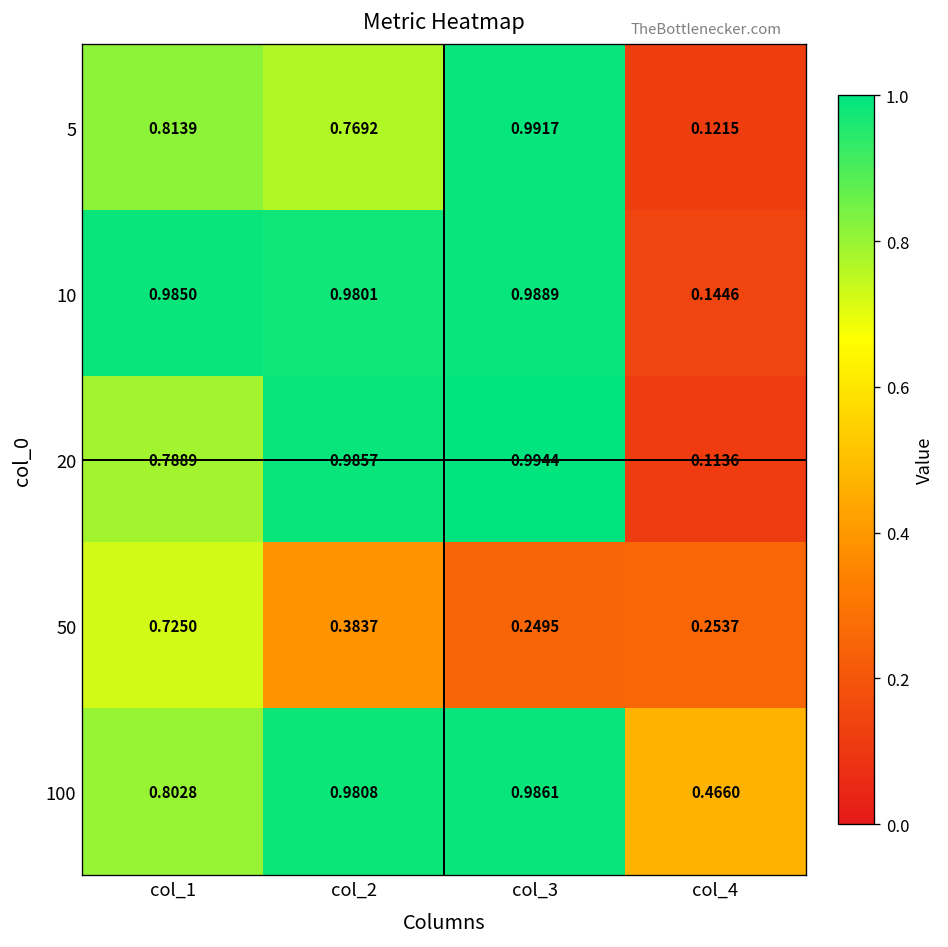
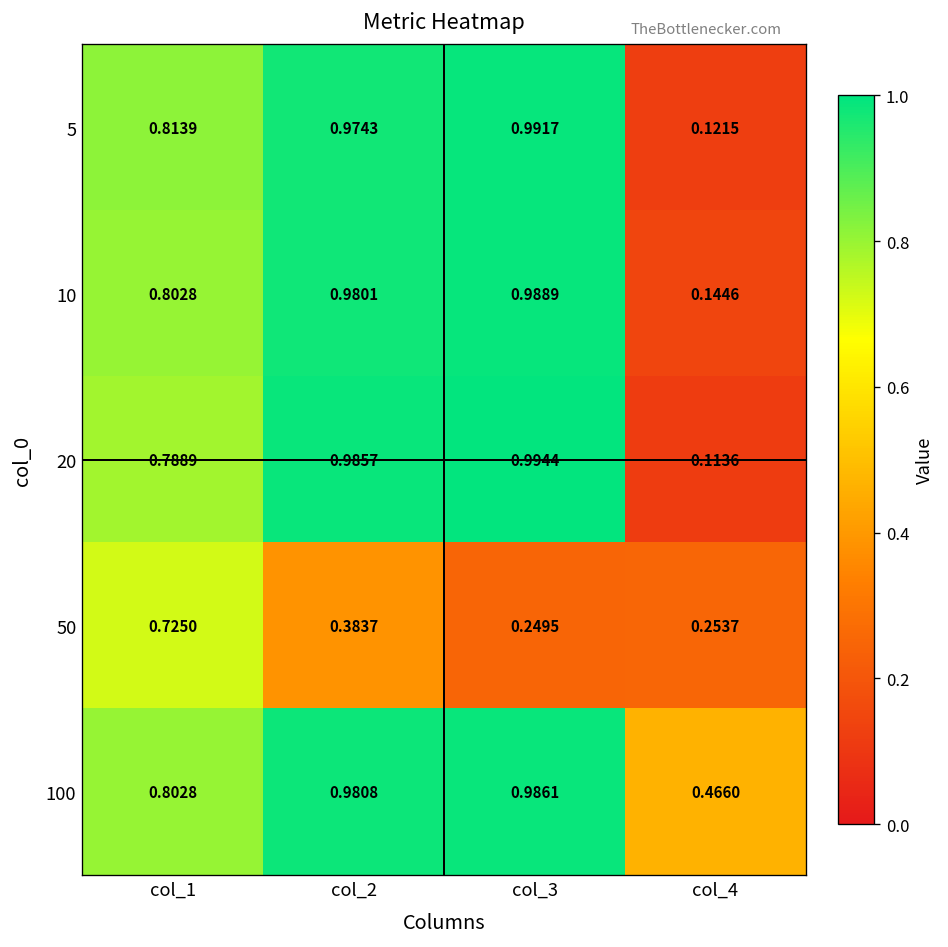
  {
    "5": {
      "col_1": 0.8139,
-     "col_2": 0.7692,
+     "col_2": 0.9743,
      "col_3": 0.9917,
      "col_4": 0.1215
    },
    "10": {
-     "col_1": 0.9850,
+     "col_1": 0.8028,
      "col_2": 0.9801,
      "col_3": 0.9889,
      "col_4": 0.1446
    },
    "20": {
      "col_1": 0.7889,
      "col_2": 0.9857,
      "col_3": 0.9944,
      "col_4": 0.1136
    },
    "50": {
      "col_1": 0.7250,
      "col_2": 0.3837,
      "col_3": 0.2495,
      "col_4": 0.2537
    },
    "100": {
      "col_1": 0.8028,
      "col_2": 0.9808,
      "col_3": 0.9861,
      "col_4": 0.4660
    }
  }
